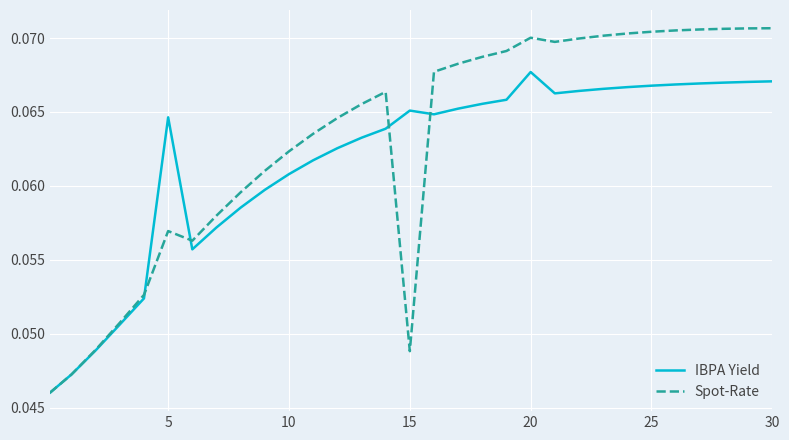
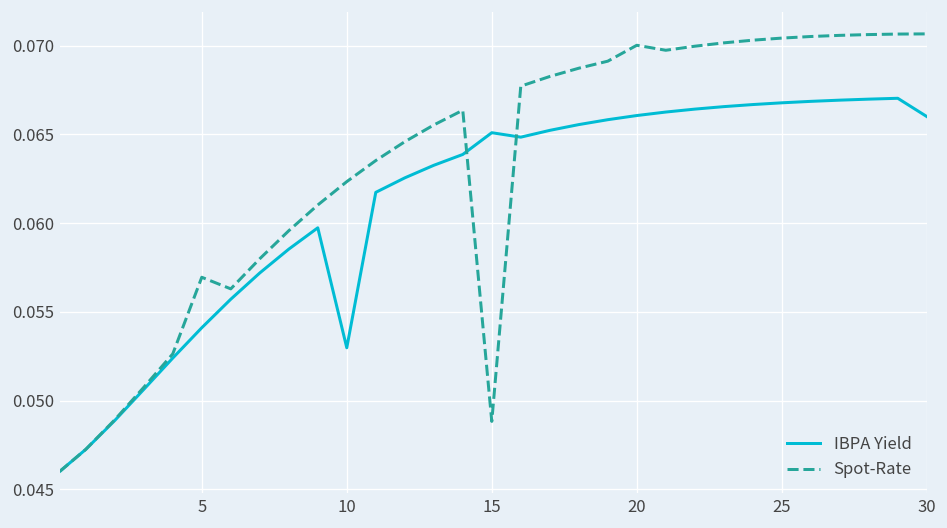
  {
    "IBPA Yield": {
-     "5": 0.0646,
-     "10": 0.0608,
+     "5": 0.0541,
+     "10": 0.0530,
      "15": 0.0651,
-     "20": 0.0677,
+     "20": 0.0661,
      "25": 0.0668,
-     "30": 0.0671
+     "30": 0.0660
    },
    "Spot-Rate": {
      "5": 0.0569,
      "10": 0.0623,
      "15": 0.0488,
      "20": 0.0700,
      "25": 0.0704,
      "30": 0.0707
    }
  }
